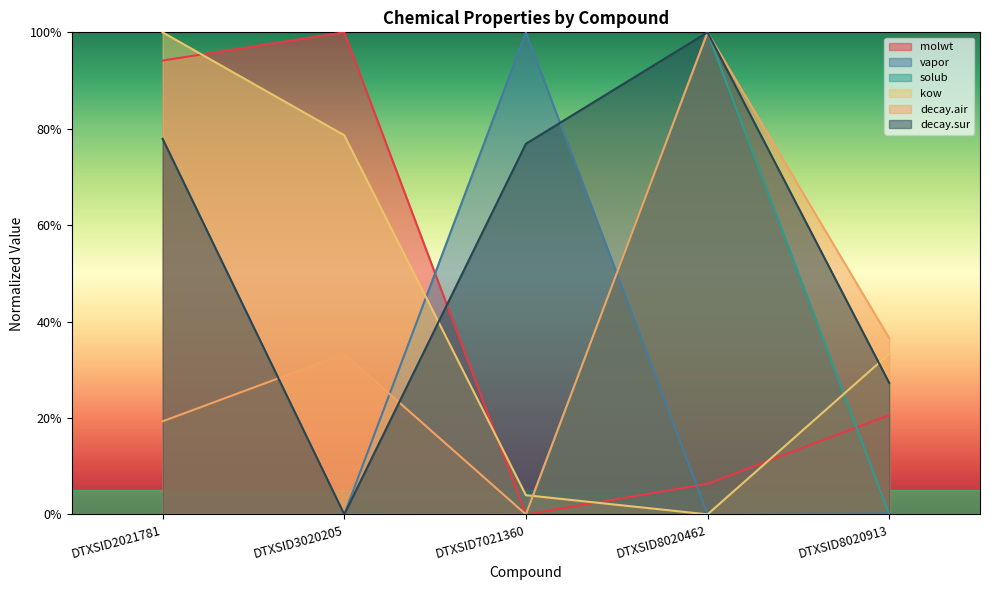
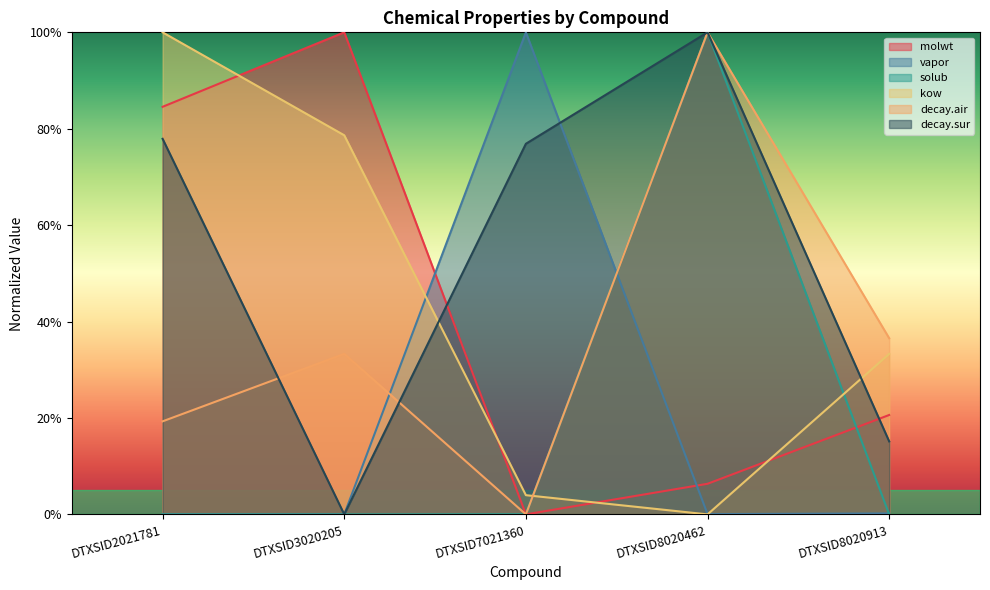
  {
    "molwt": {
-     "DTXSID2021781": "94%",
+     "DTXSID2021781": "85%",
      "DTXSID3020205": "100%",
      "DTXSID8020462": "6%",
      "DTXSID8020913": "21%"
    },
    "decay.sur": {
      "DTXSID2021781": "78%",
      "DTXSID7021360": "77%",
-     "DTXSID8020913": "27%"
+     "DTXSID8020913": "15%"
    }
  }
